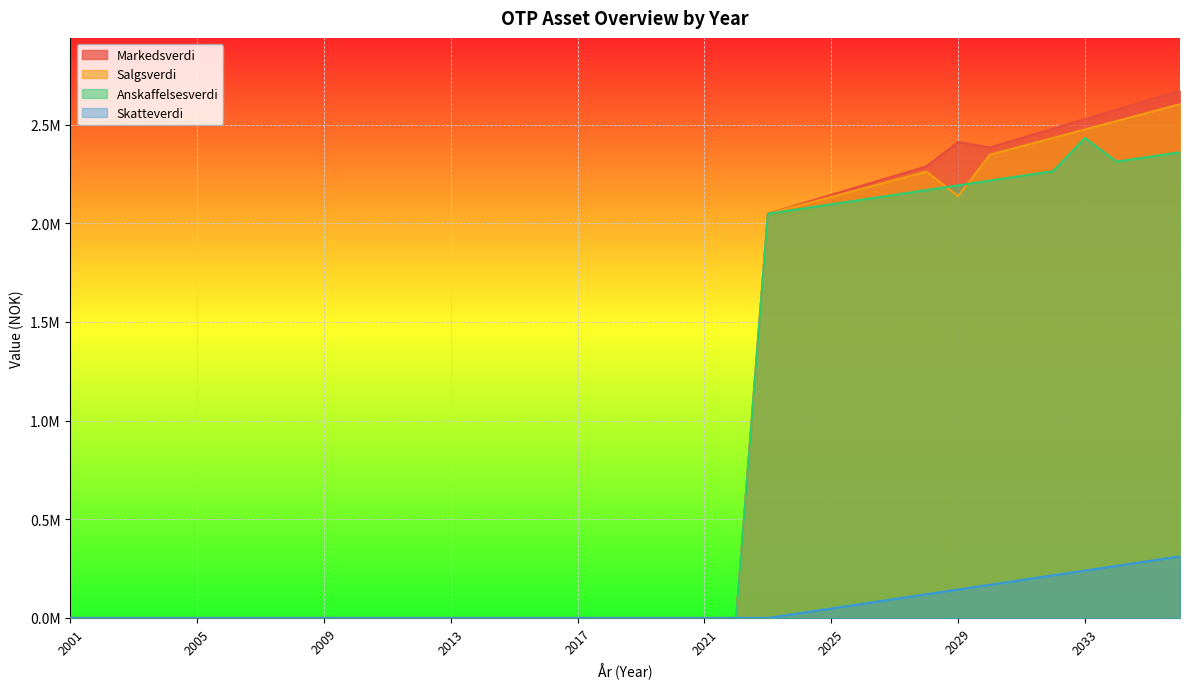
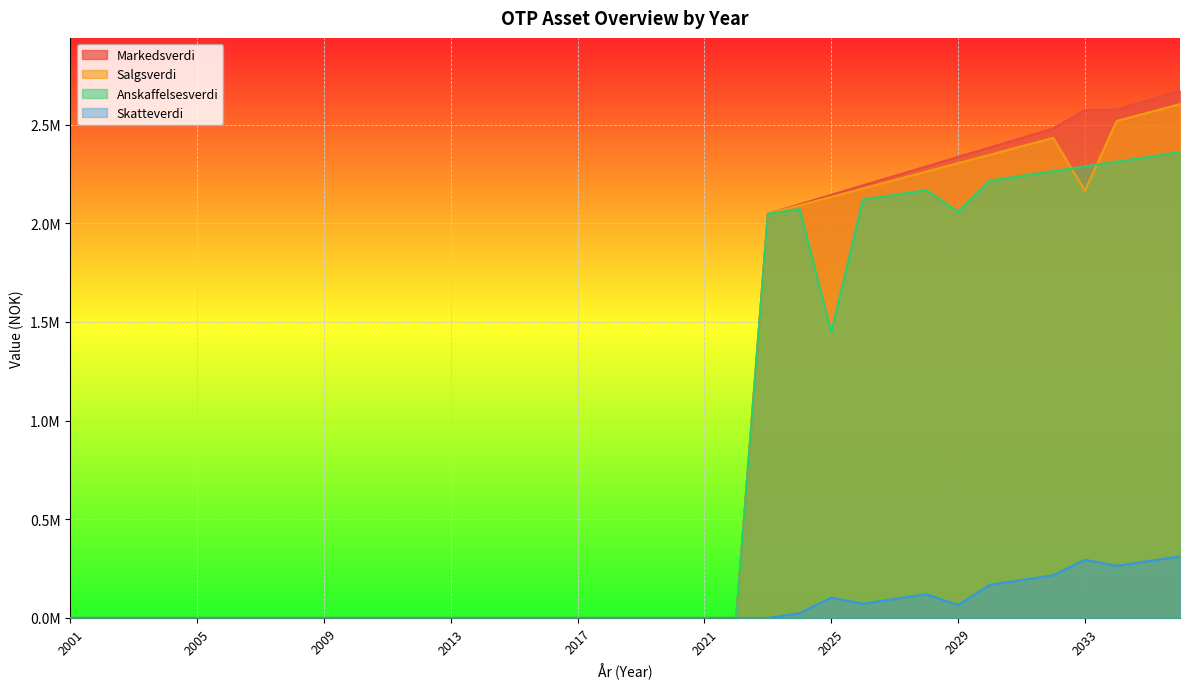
  {
    "Markedsverdi": {
-     "2029": 2410000,
-     "2033": 2530000
+     "2029": 2340000,
+     "2033": 2570000
    },
    "Salgsverdi": {
-     "2029": 2140000,
-     "2033": 2480000
+     "2029": 2300000,
+     "2033": 2160000
    },
    "Anskaffelsesverdi": {
-     "2025": 2100000,
-     "2029": 2190000,
-     "2033": 2430000
+     "2025": 1450000,
+     "2029": 2060000,
+     "2033": 2290000
    },
    "Skatteverdi": {
-     "2025": 50000,
-     "2029": 140000,
-     "2033": 240000
+     "2025": 100000,
+     "2029": 70000,
+     "2033": 290000
    }
  }
